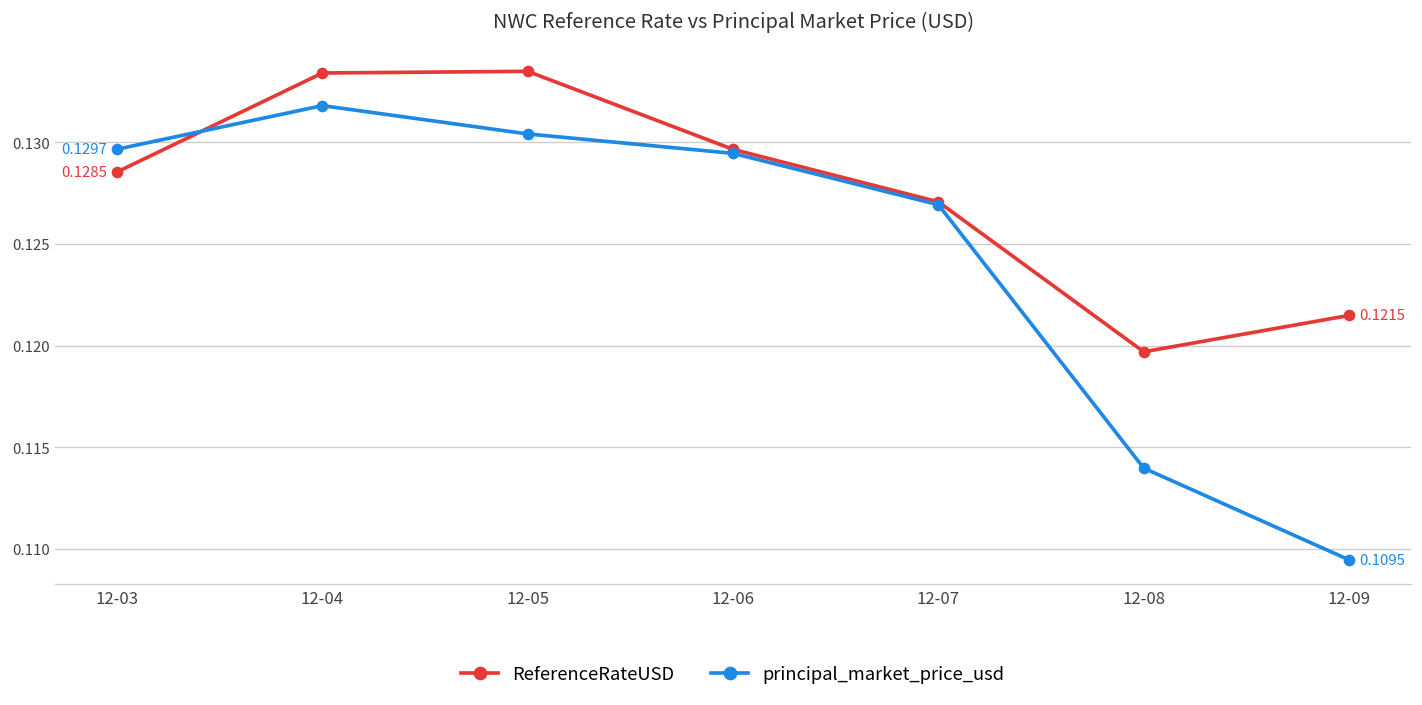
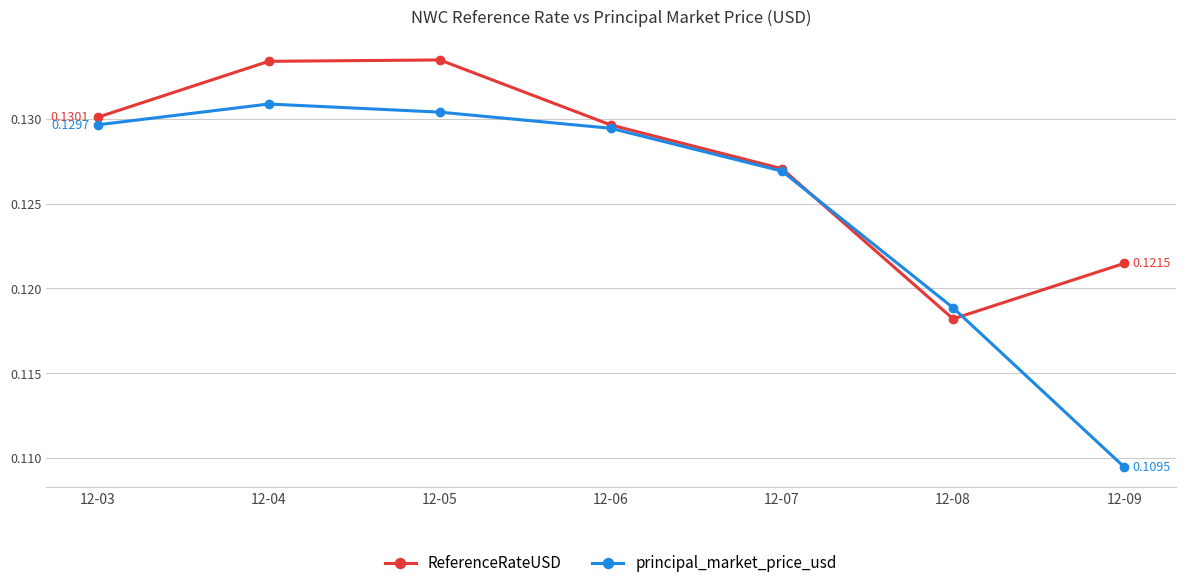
  {
    "ReferenceRateUSD": {
-     "12-03": 0.1285,
-     "12-08": 0.1197,
+     "12-03": 0.1301,
+     "12-08": 0.1182,
      "12-09": 0.1215
    },
    "principal_market_price_usd": {
-     "12-04": 0.1318,
+     "12-04": 0.1309,
      "12-05": 0.1304,
      "12-06": 0.1295,
-     "12-08": 0.1140
+     "12-08": 0.1189
    }
  }
